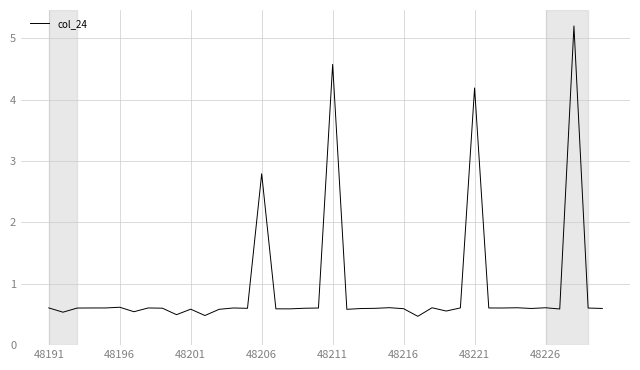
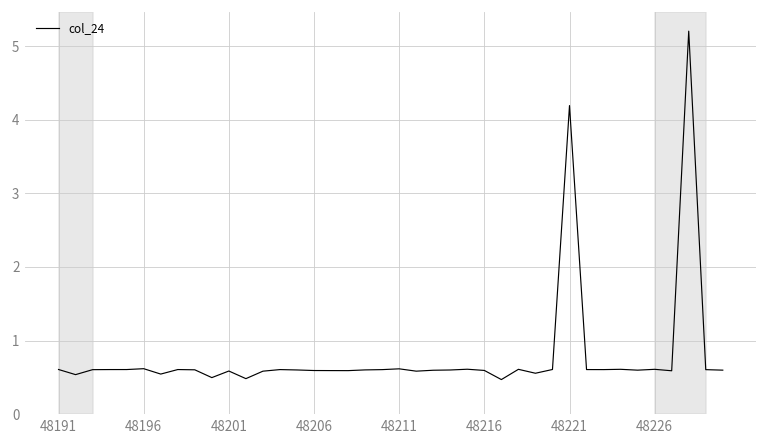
  {
    "48191": 0.6,
    "48196": 0.6,
    "48201": 0.6,
-   "48206": 2.8,
-   "48211": 4.6,
+   "48206": 0.6,
+   "48211": 0.6,
    "48216": 0.6,
    "48221": 4.2,
    "48226": 0.6
  }
